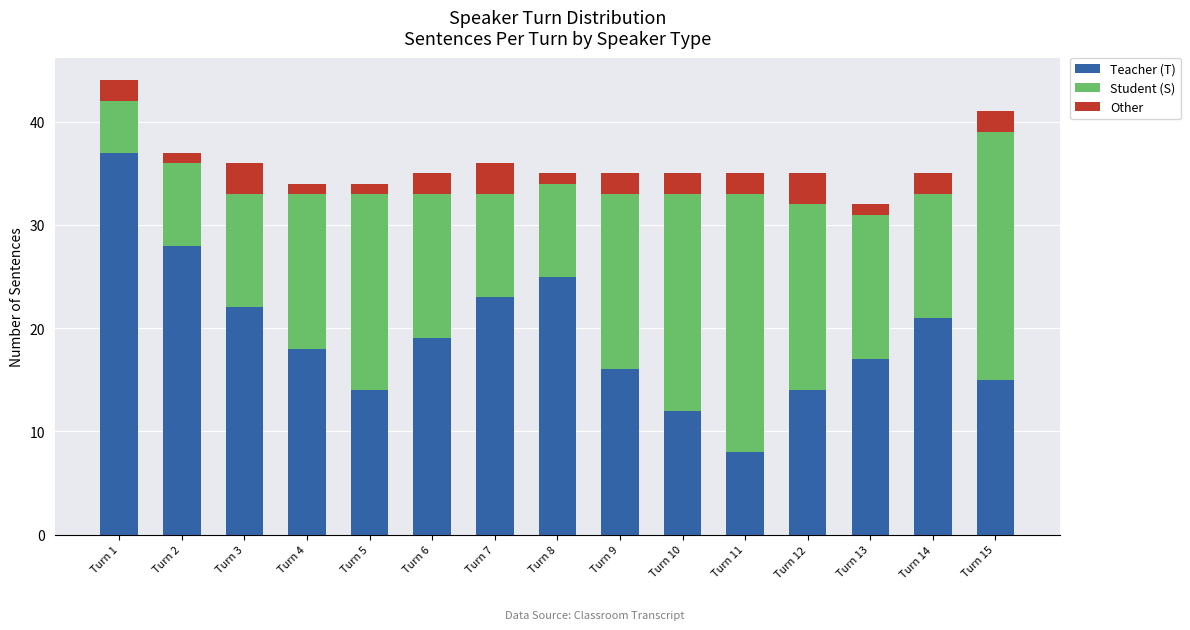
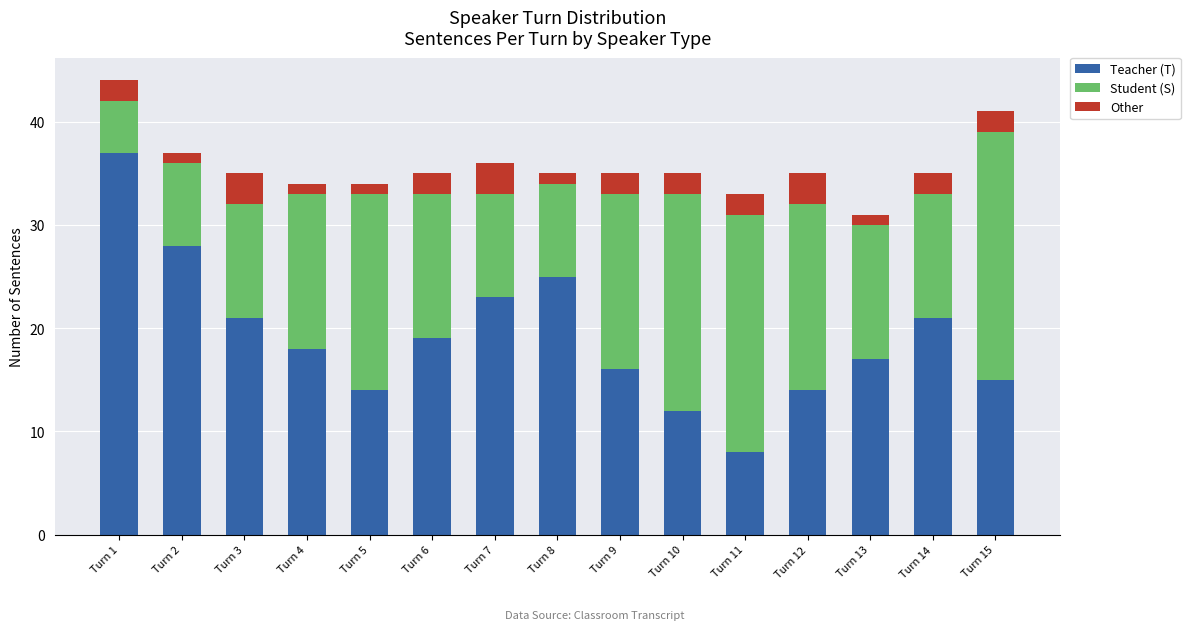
  {
    "Teacher (T)": {
      "Turn 1": 37,
      "Turn 2": 28,
-     "Turn 3": 22,
+     "Turn 3": 21,
      "Turn 4": 18,
      "Turn 5": 14,
      "Turn 6": 19,
      "Turn 7": 23,
      "Turn 8": 25,
      "Turn 9": 16,
      "Turn 10": 12,
      "Turn 11": 8,
      "Turn 12": 14,
      "Turn 13": 17,
      "Turn 14": 21,
      "Turn 15": 15
    },
    "Student (S)": {
      "Turn 1": 5,
      "Turn 2": 8,
      "Turn 3": 11,
      "Turn 4": 15,
      "Turn 5": 19,
      "Turn 6": 14,
      "Turn 7": 10,
      "Turn 8": 9,
      "Turn 9": 17,
      "Turn 10": 21,
-     "Turn 11": 25,
+     "Turn 11": 23,
      "Turn 12": 18,
-     "Turn 13": 14,
+     "Turn 13": 13,
      "Turn 14": 12,
      "Turn 15": 24
    },
    "Other": {
      "Turn 1": 2,
      "Turn 2": 1,
      "Turn 3": 3,
      "Turn 4": 1,
      "Turn 5": 1,
      "Turn 6": 2,
      "Turn 7": 3,
      "Turn 8": 1,
      "Turn 9": 2,
      "Turn 10": 2,
      "Turn 11": 2,
      "Turn 12": 3,
      "Turn 13": 1,
      "Turn 14": 2,
      "Turn 15": 2
    }
  }
